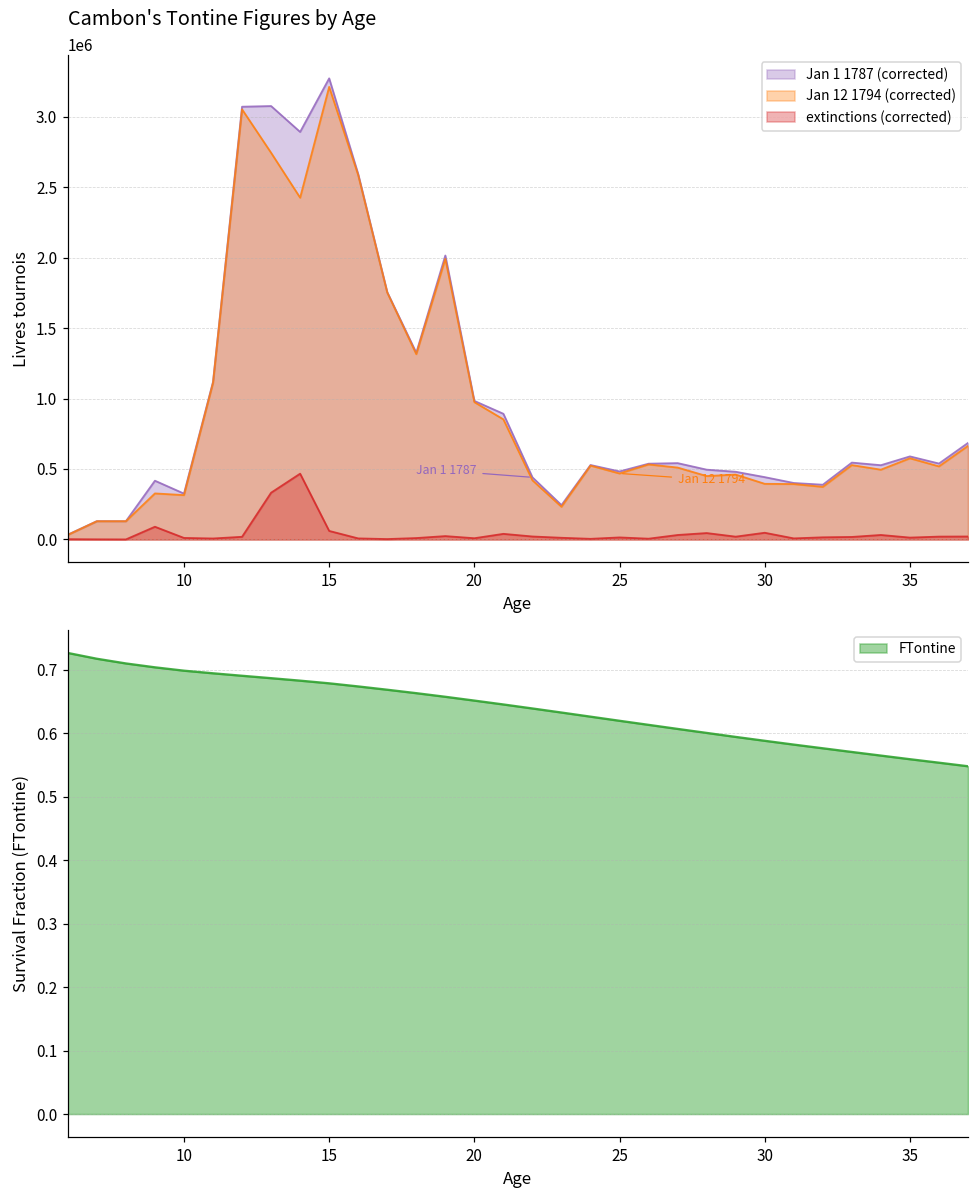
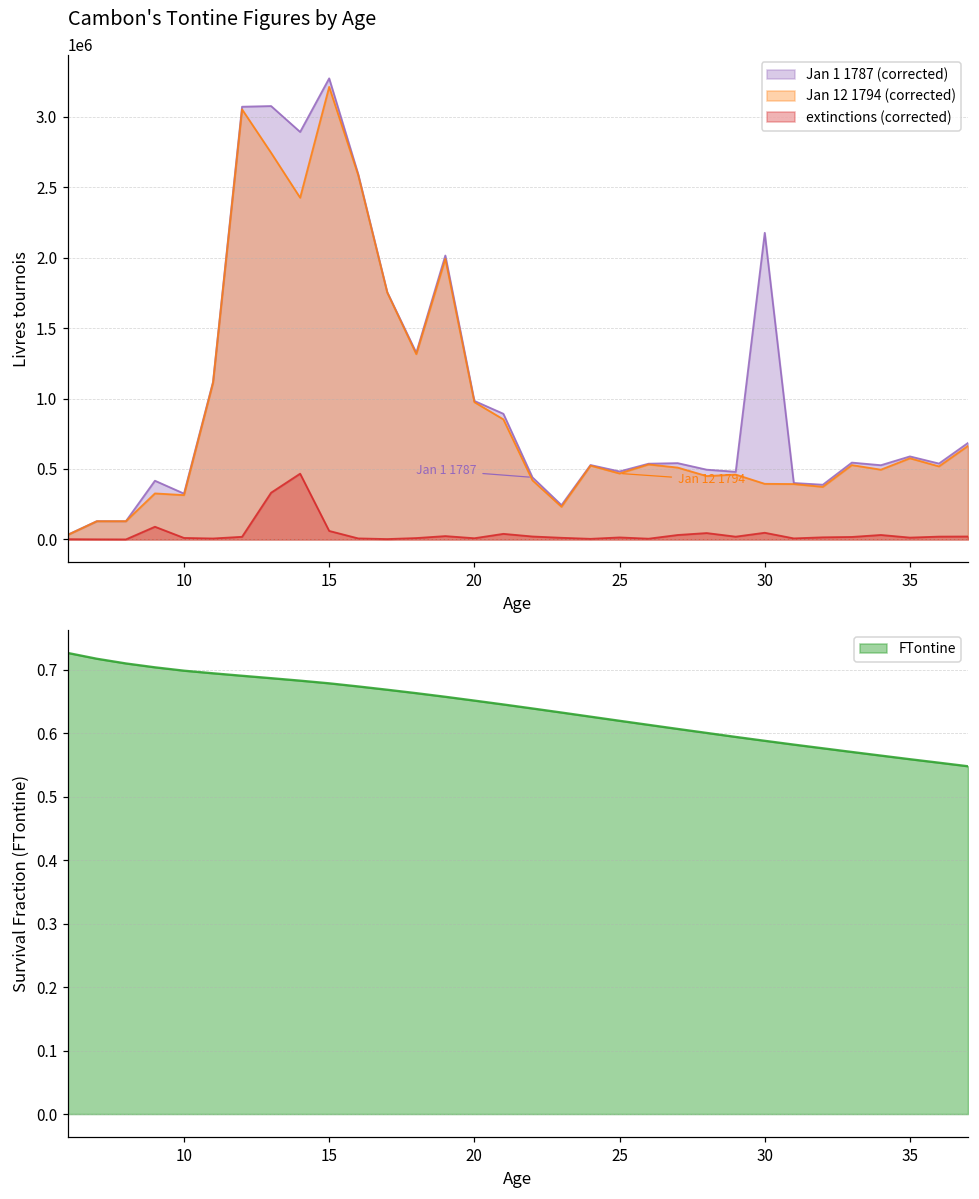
  {
    "Cambon's Tontine Figures by Age": {
      "Jan 1 1787 (corrected)": {
        "15": 3270000,
-       "30": 440000
+       "30": 2180000
      }
    }
  }
